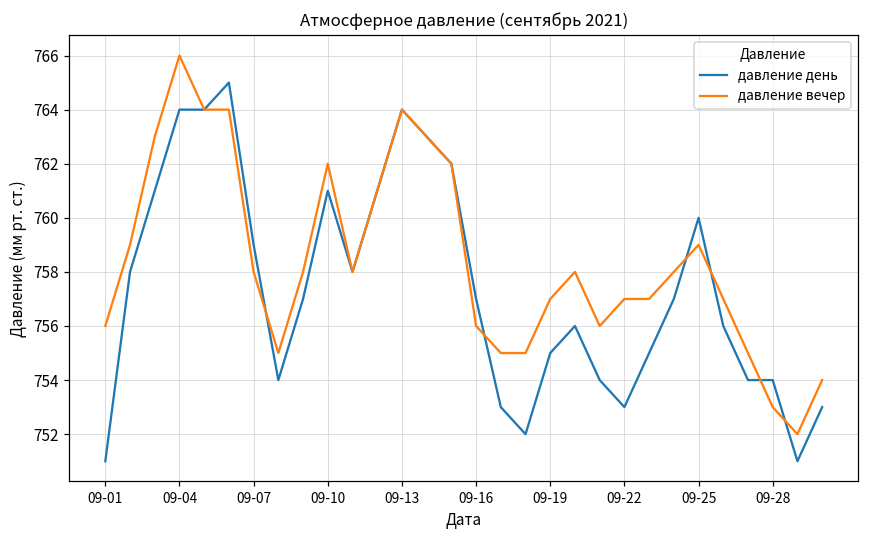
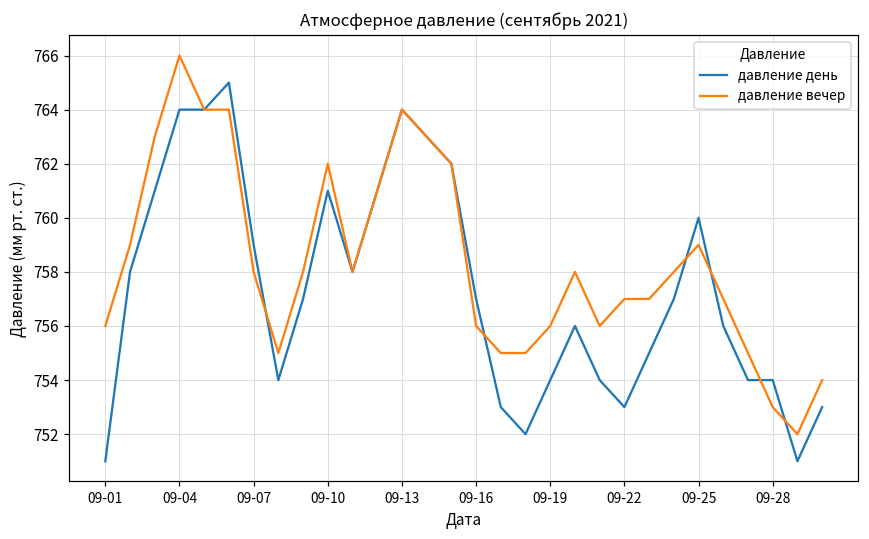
  {
    "давление день": {
      "09-01": 751,
      "09-04": 764,
      "09-07": 759,
      "09-10": 761,
      "09-16": 757,
-     "09-19": 755,
+     "09-19": 754,
      "09-22": 753,
      "09-25": 760,
      "09-28": 754
    },
    "давление вечер": {
      "09-01": 756,
      "09-04": 766,
      "09-07": 758,
      "09-10": 762,
      "09-16": 756,
-     "09-19": 757,
+     "09-19": 756,
      "09-22": 757,
      "09-25": 759,
      "09-28": 753
    }
  }
